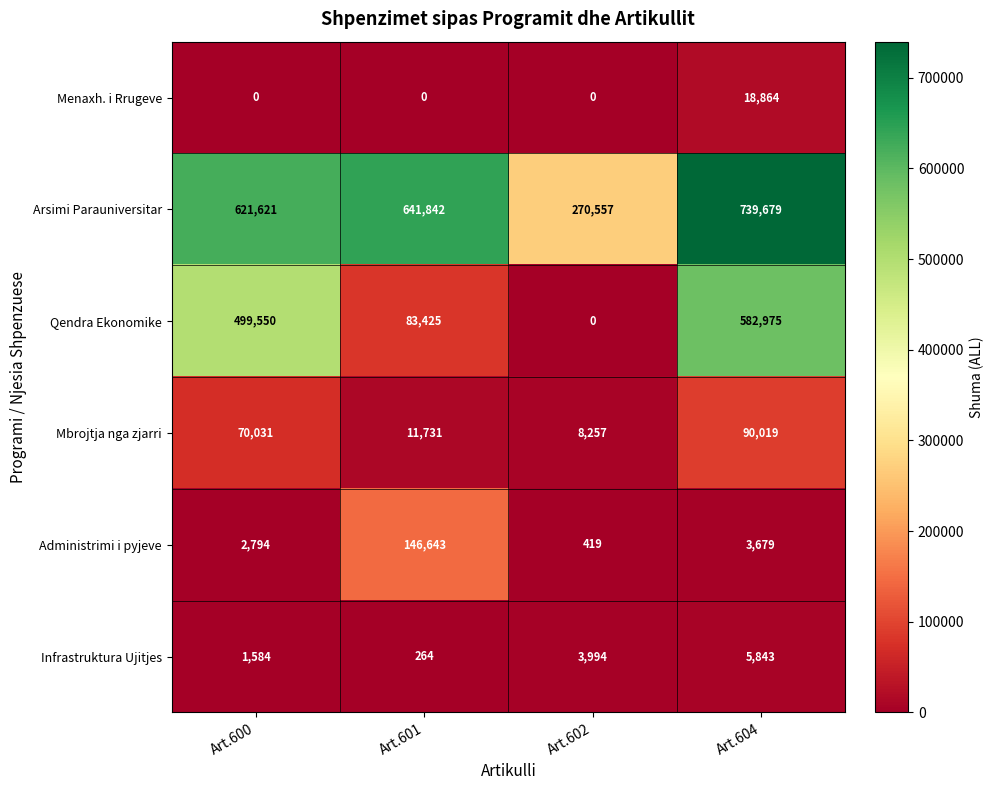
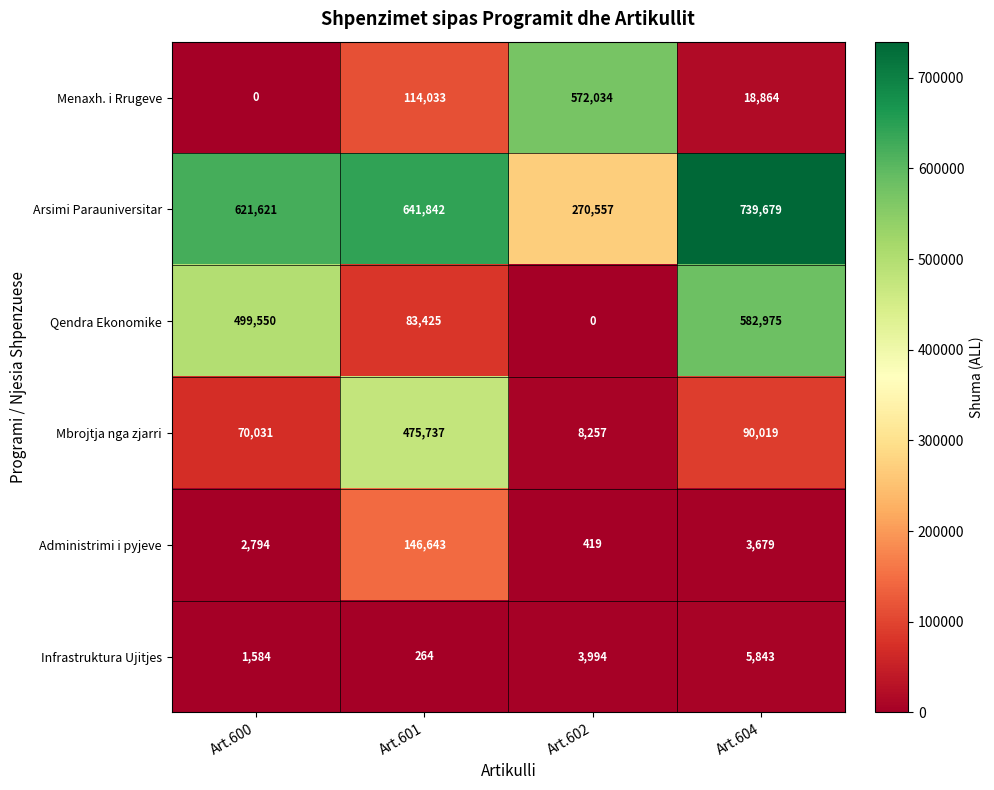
  {
    "Menaxh. i Rrugeve": {
      "Art.600": "0",
-     "Art.601": "0",
-     "Art.602": "0",
+     "Art.601": "114,033",
+     "Art.602": "572,034",
      "Art.604": "18,864"
    },
    "Arsimi Parauniversitar": {
      "Art.600": "621,621",
      "Art.601": "641,842",
      "Art.602": "270,557",
      "Art.604": "739,679"
    },
    "Qendra Ekonomike": {
      "Art.600": "499,550",
      "Art.601": "83,425",
      "Art.602": "0",
      "Art.604": "582,975"
    },
    "Mbrojtja nga zjarri": {
      "Art.600": "70,031",
-     "Art.601": "11,731",
+     "Art.601": "475,737",
      "Art.602": "8,257",
      "Art.604": "90,019"
    },
    "Administrimi i pyjeve": {
      "Art.600": "2,794",
      "Art.601": "146,643",
      "Art.602": "419",
      "Art.604": "3,679"
    },
    "Infrastruktura Ujitjes": {
      "Art.600": "1,584",
      "Art.601": "264",
      "Art.602": "3,994",
      "Art.604": "5,843"
    }
  }
